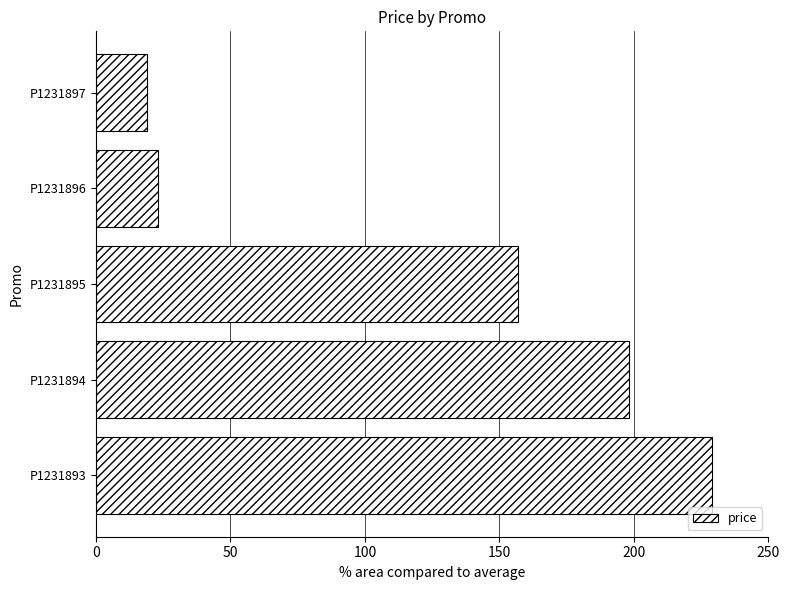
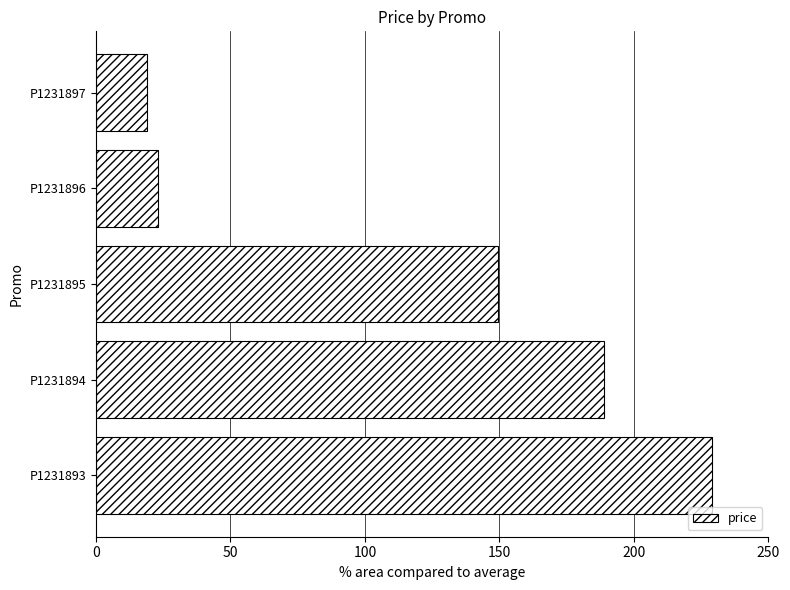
  {
    "P1231897": 19,
    "P1231896": 23,
-   "P1231895": 157,
-   "P1231894": 198,
+   "P1231895": 150,
+   "P1231894": 189,
    "P1231893": 229
  }
